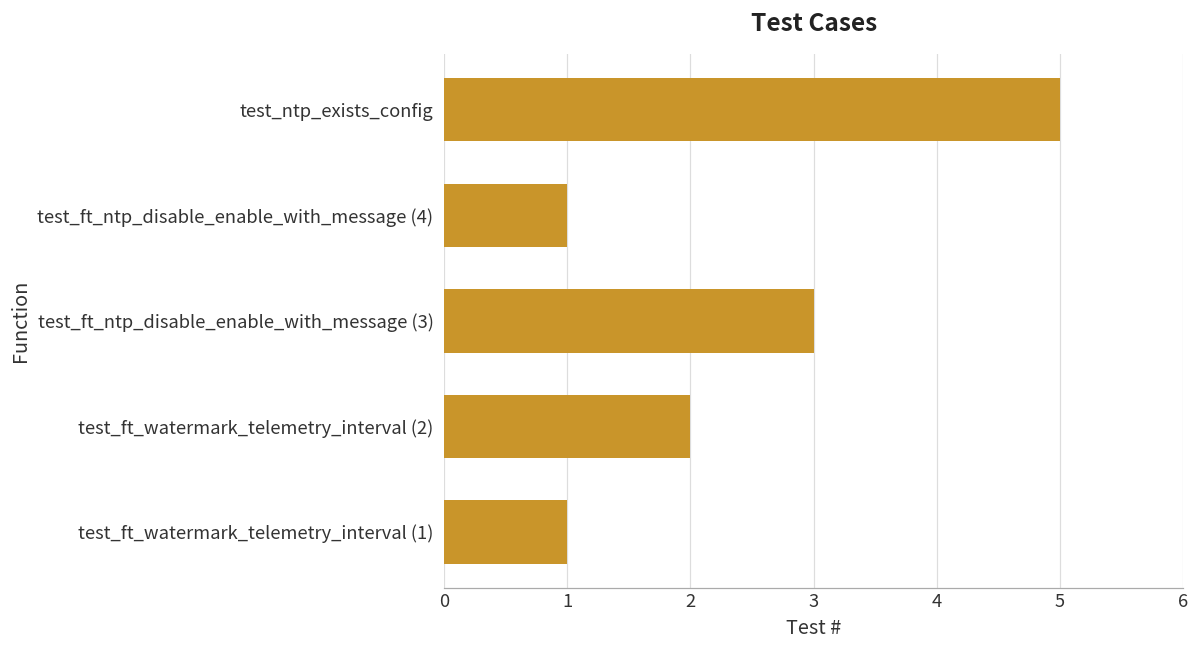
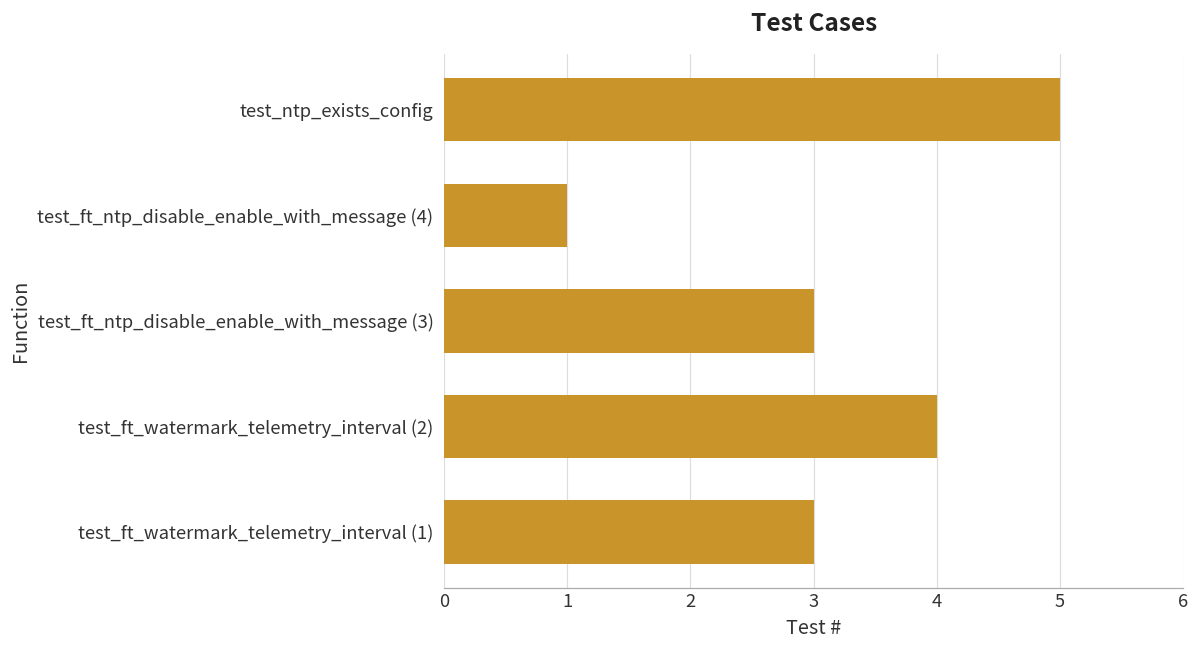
  {
    "test_ntp_exists_config": 5,
    "test_ft_ntp_disable_enable_with_message (4)": 1,
    "test_ft_ntp_disable_enable_with_message (3)": 3,
-   "test_ft_watermark_telemetry_interval (2)": 2,
-   "test_ft_watermark_telemetry_interval (1)": 1
+   "test_ft_watermark_telemetry_interval (2)": 4,
+   "test_ft_watermark_telemetry_interval (1)": 3
  }
